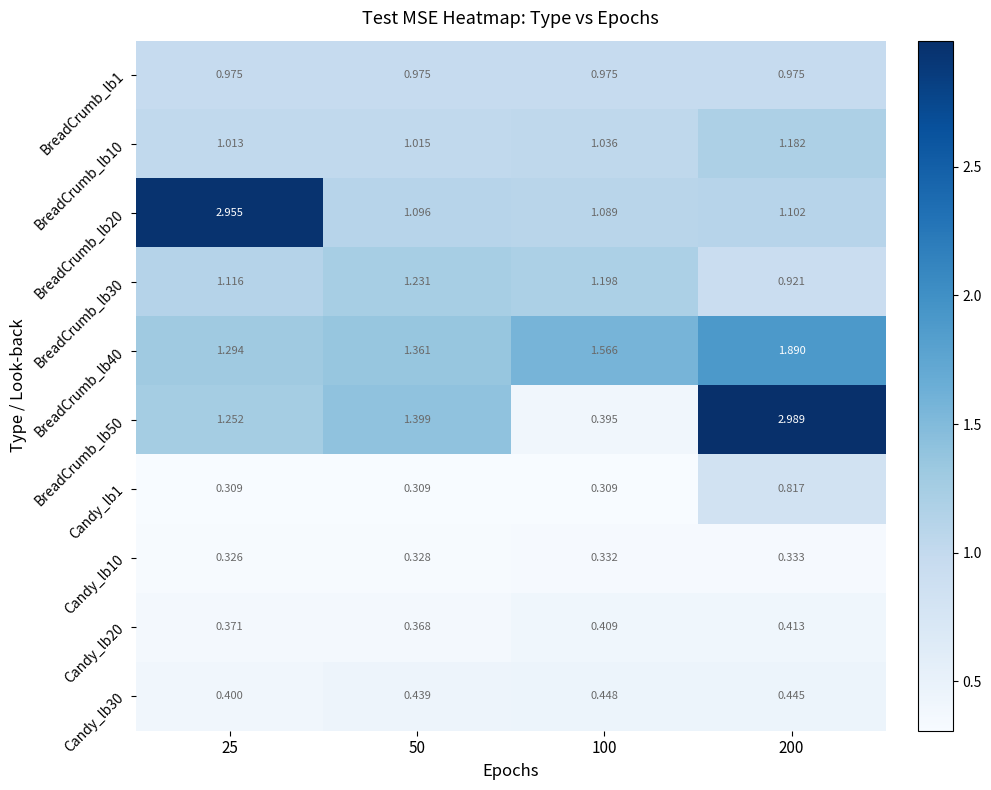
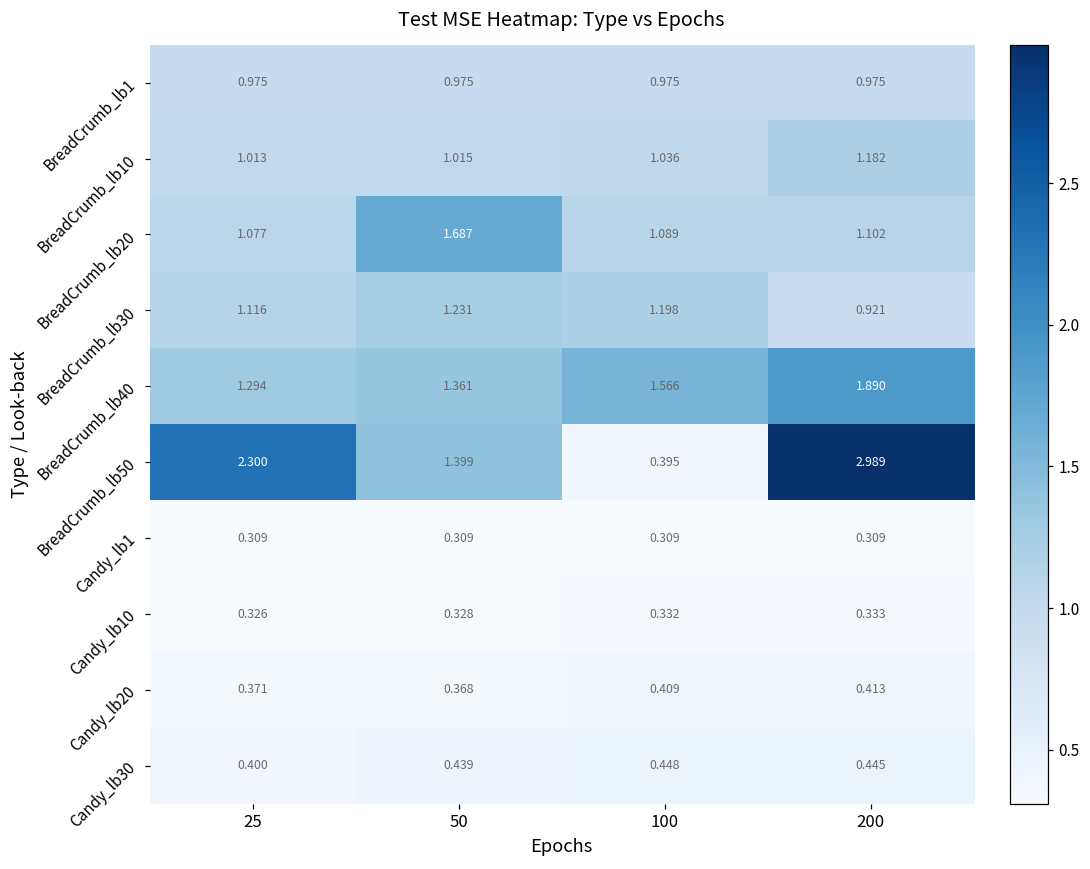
  {
    "BreadCrumb_lb1": {
      "25": 0.975,
      "50": 0.975,
      "100": 0.975,
      "200": 0.975
    },
    "BreadCrumb_lb10": {
      "25": 1.013,
      "50": 1.015,
      "100": 1.036,
      "200": 1.182
    },
    "BreadCrumb_lb20": {
-     "25": 2.955,
-     "50": 1.096,
+     "25": 1.077,
+     "50": 1.687,
      "100": 1.089,
      "200": 1.102
    },
    "BreadCrumb_lb30": {
      "25": 1.116,
      "50": 1.231,
      "100": 1.198,
      "200": 0.921
    },
    "BreadCrumb_lb40": {
      "25": 1.294,
      "50": 1.361,
      "100": 1.566,
      "200": 1.890
    },
    "BreadCrumb_lb50": {
-     "25": 1.252,
+     "25": 2.300,
      "50": 1.399,
      "100": 0.395,
      "200": 2.989
    },
    "Candy_lb1": {
      "25": 0.309,
      "50": 0.309,
      "100": 0.309,
-     "200": 0.817
+     "200": 0.309
    },
    "Candy_lb10": {
      "25": 0.326,
      "50": 0.328,
      "100": 0.332,
      "200": 0.333
    },
    "Candy_lb20": {
      "25": 0.371,
      "50": 0.368,
      "100": 0.409,
      "200": 0.413
    },
    "Candy_lb30": {
      "25": 0.400,
      "50": 0.439,
      "100": 0.448,
      "200": 0.445
    }
  }
